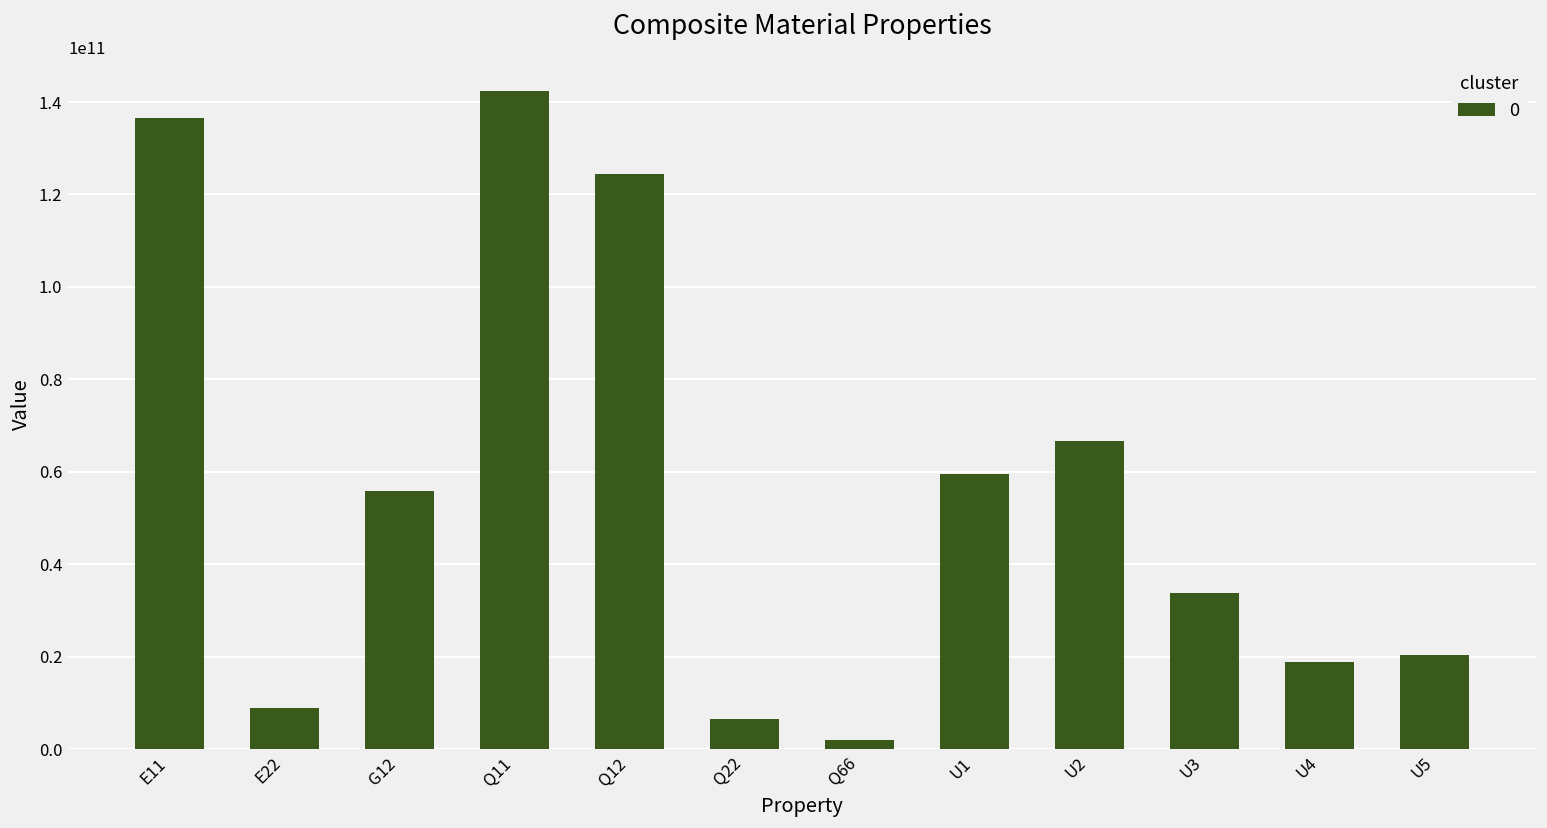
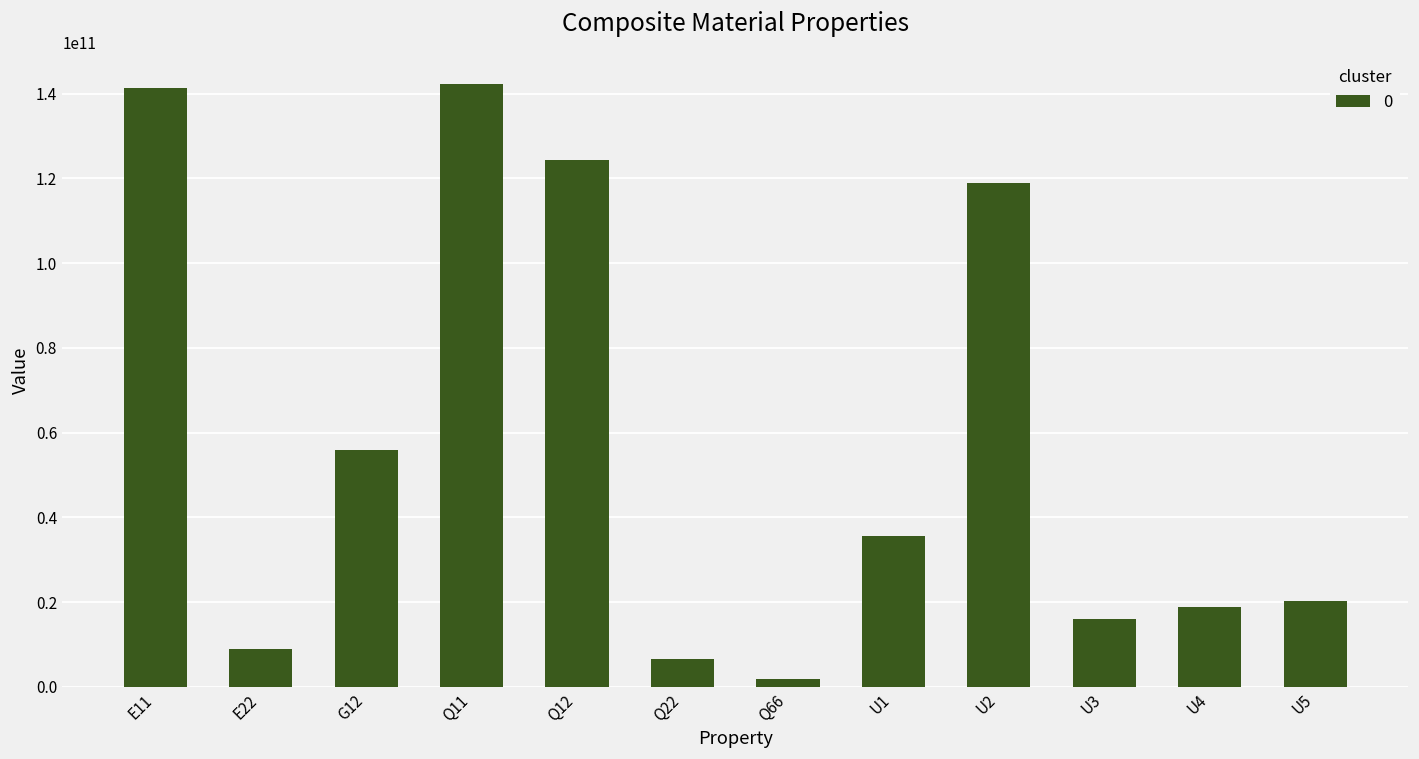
  {
-   "E11": 137000000000,
+   "E11": 141000000000,
    "E22": 9000000000,
    "G12": 56000000000,
    "Q11": 142000000000,
    "Q12": 124000000000,
    "Q22": 7000000000,
    "Q66": 2000000000,
-   "U1": 60000000000,
-   "U2": 67000000000,
-   "U3": 34000000000,
+   "U1": 36000000000,
+   "U2": 119000000000,
+   "U3": 16000000000,
    "U4": 19000000000,
    "U5": 20000000000
  }
